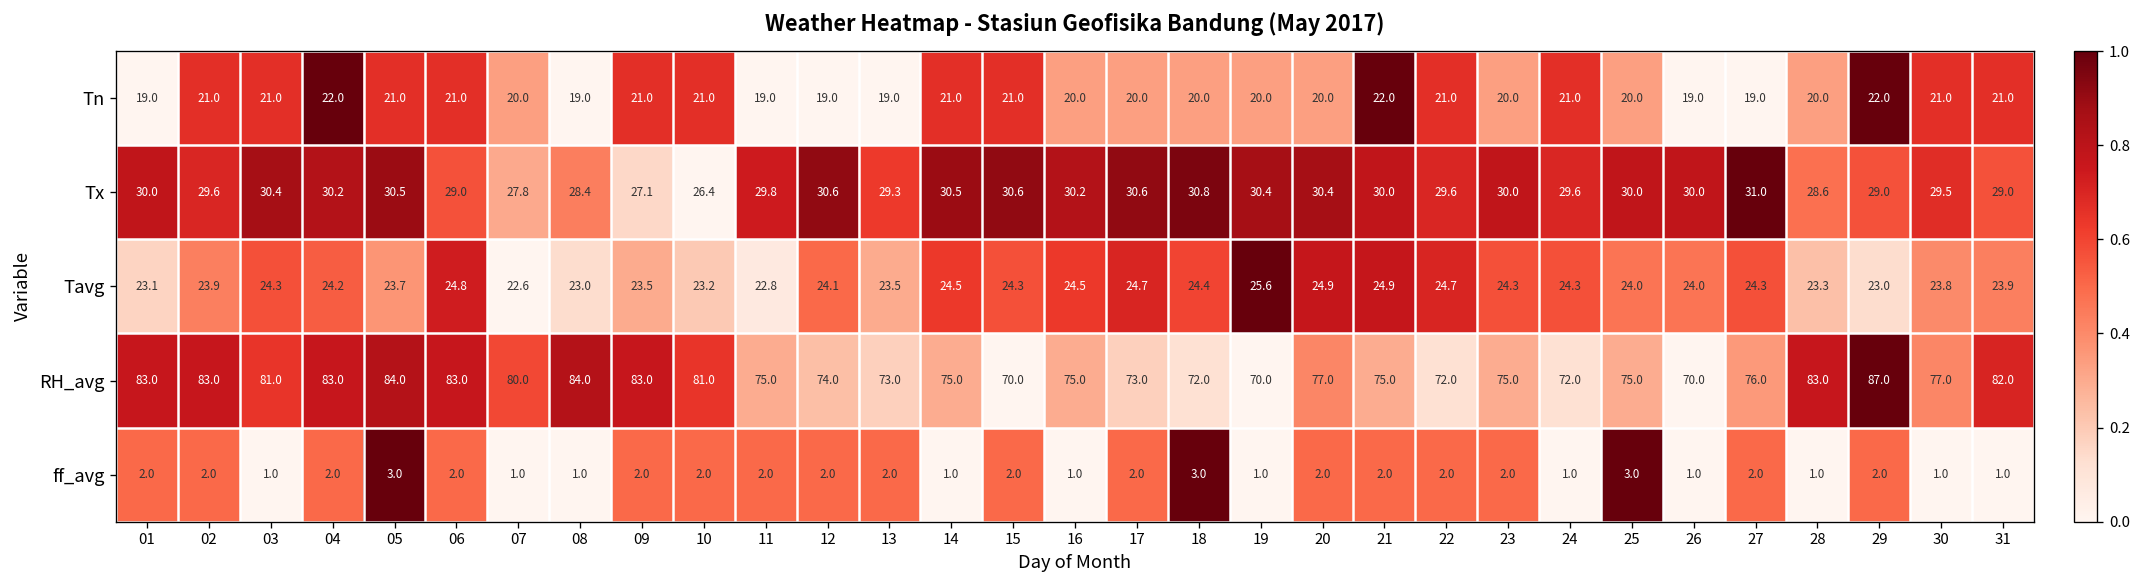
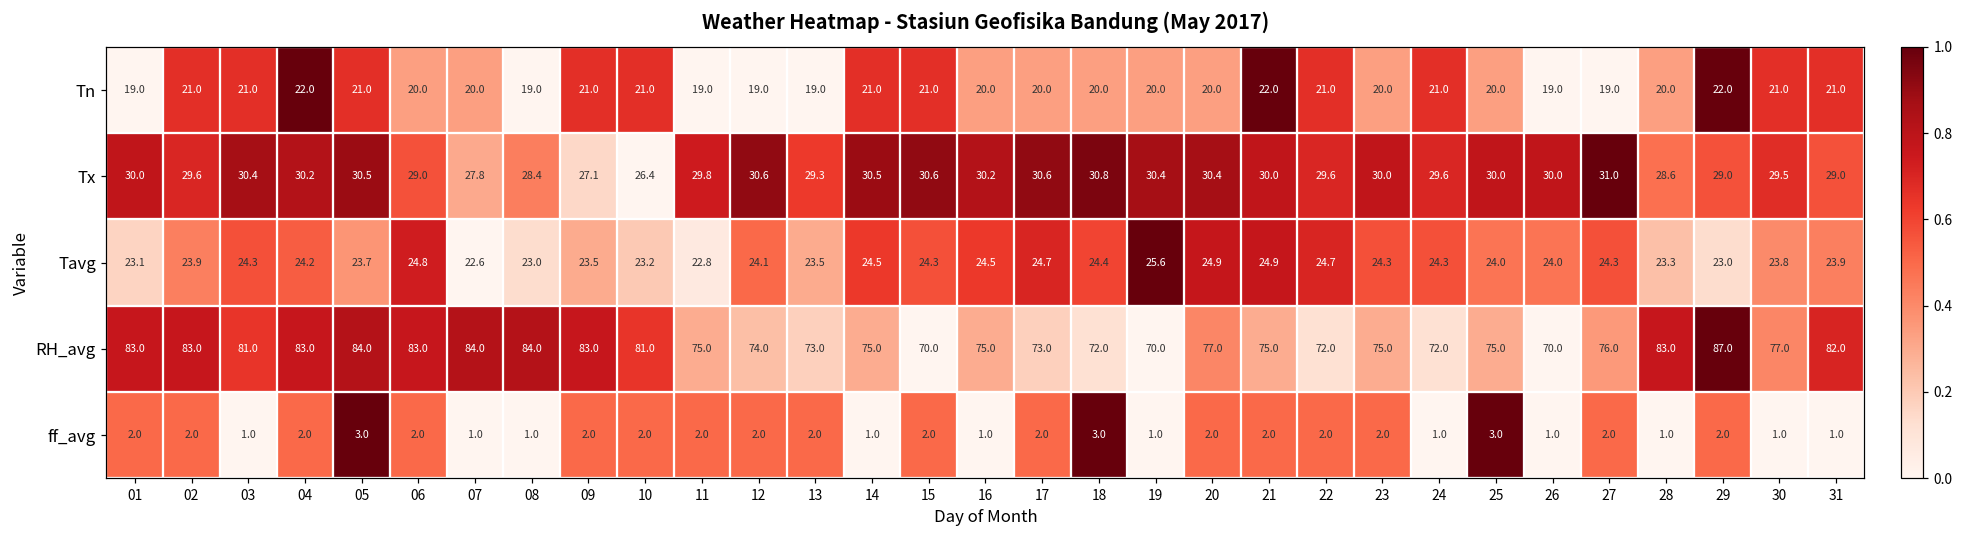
  {
    "Tn": {
      "01": 19.0,
      "02": 21.0,
      "03": 21.0,
      "04": 22.0,
      "05": 21.0,
-     "06": 21.0,
+     "06": 20.0,
      "07": 20.0,
      "08": 19.0,
      "09": 21.0,
      "10": 21.0,
      "11": 19.0,
      "12": 19.0,
      "13": 19.0,
      "14": 21.0,
      "15": 21.0,
      "16": 20.0,
      "17": 20.0,
      "18": 20.0,
      "19": 20.0,
      "20": 20.0,
      "21": 22.0,
      "22": 21.0,
      "23": 20.0,
      "24": 21.0,
      "25": 20.0,
      "26": 19.0,
      "27": 19.0,
      "28": 20.0,
      "29": 22.0,
      "30": 21.0,
      "31": 21.0
    },
    "Tx": {
      "01": 30.0,
      "02": 29.6,
      "03": 30.4,
      "04": 30.2,
      "05": 30.5,
      "06": 29.0,
      "07": 27.8,
      "08": 28.4,
      "09": 27.1,
      "10": 26.4,
      "11": 29.8,
      "12": 30.6,
      "13": 29.3,
      "14": 30.5,
      "15": 30.6,
      "16": 30.2,
      "17": 30.6,
      "18": 30.8,
      "19": 30.4,
      "20": 30.4,
      "21": 30.0,
      "22": 29.6,
      "23": 30.0,
      "24": 29.6,
      "25": 30.0,
      "26": 30.0,
      "27": 31.0,
      "28": 28.6,
      "29": 29.0,
      "30": 29.5,
      "31": 29.0
    },
    "Tavg": {
      "01": 23.1,
      "02": 23.9,
      "03": 24.3,
      "04": 24.2,
      "05": 23.7,
      "06": 24.8,
      "07": 22.6,
      "08": 23.0,
      "09": 23.5,
      "10": 23.2,
      "11": 22.8,
      "12": 24.1,
      "13": 23.5,
      "14": 24.5,
      "15": 24.3,
      "16": 24.5,
      "17": 24.7,
      "18": 24.4,
      "19": 25.6,
      "20": 24.9,
      "21": 24.9,
      "22": 24.7,
      "23": 24.3,
      "24": 24.3,
      "25": 24.0,
      "26": 24.0,
      "27": 24.3,
      "28": 23.3,
      "29": 23.0,
      "30": 23.8,
      "31": 23.9
    },
    "RH_avg": {
      "01": 83.0,
      "02": 83.0,
      "03": 81.0,
      "04": 83.0,
      "05": 84.0,
      "06": 83.0,
-     "07": 80.0,
+     "07": 84.0,
      "08": 84.0,
      "09": 83.0,
      "10": 81.0,
      "11": 75.0,
      "12": 74.0,
      "13": 73.0,
      "14": 75.0,
      "15": 70.0,
      "16": 75.0,
      "17": 73.0,
      "18": 72.0,
      "19": 70.0,
      "20": 77.0,
      "21": 75.0,
      "22": 72.0,
      "23": 75.0,
      "24": 72.0,
      "25": 75.0,
      "26": 70.0,
      "27": 76.0,
      "28": 83.0,
      "29": 87.0,
      "30": 77.0,
      "31": 82.0
    },
    "ff_avg": {
      "01": 2.0,
      "02": 2.0,
      "03": 1.0,
      "04": 2.0,
      "05": 3.0,
      "06": 2.0,
      "07": 1.0,
      "08": 1.0,
      "09": 2.0,
      "10": 2.0,
      "11": 2.0,
      "12": 2.0,
      "13": 2.0,
      "14": 1.0,
      "15": 2.0,
      "16": 1.0,
      "17": 2.0,
      "18": 3.0,
      "19": 1.0,
      "20": 2.0,
      "21": 2.0,
      "22": 2.0,
      "23": 2.0,
      "24": 1.0,
      "25": 3.0,
      "26": 1.0,
      "27": 2.0,
      "28": 1.0,
      "29": 2.0,
      "30": 1.0,
      "31": 1.0
    }
  }
